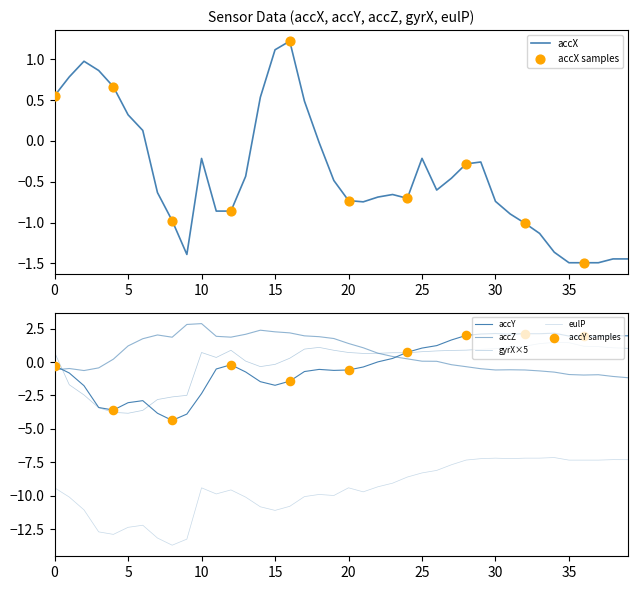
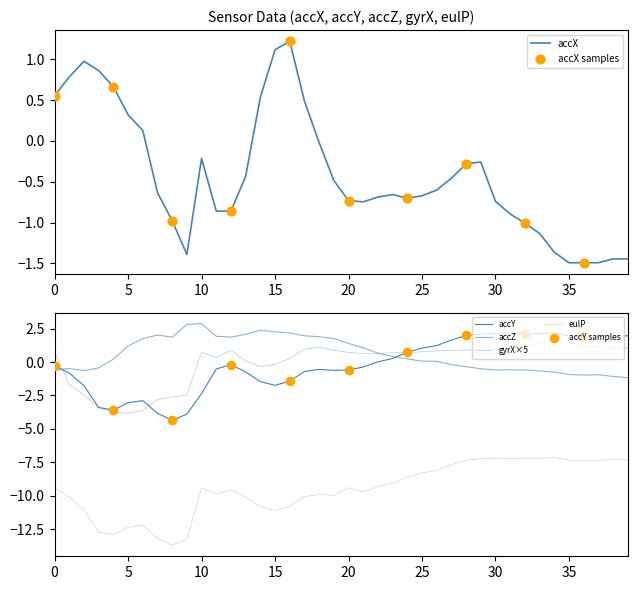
  {
    "Sensor Data (accX, accY, accZ, gyrX, eulP)": {
      "accX": {
        "5": 0.3,
        "10": -0.2,
        "15": 1.1,
-       "25": -0.2,
+       "25": -0.7,
        "30": -0.7,
        "35": -1.5
      }
    }
  }
